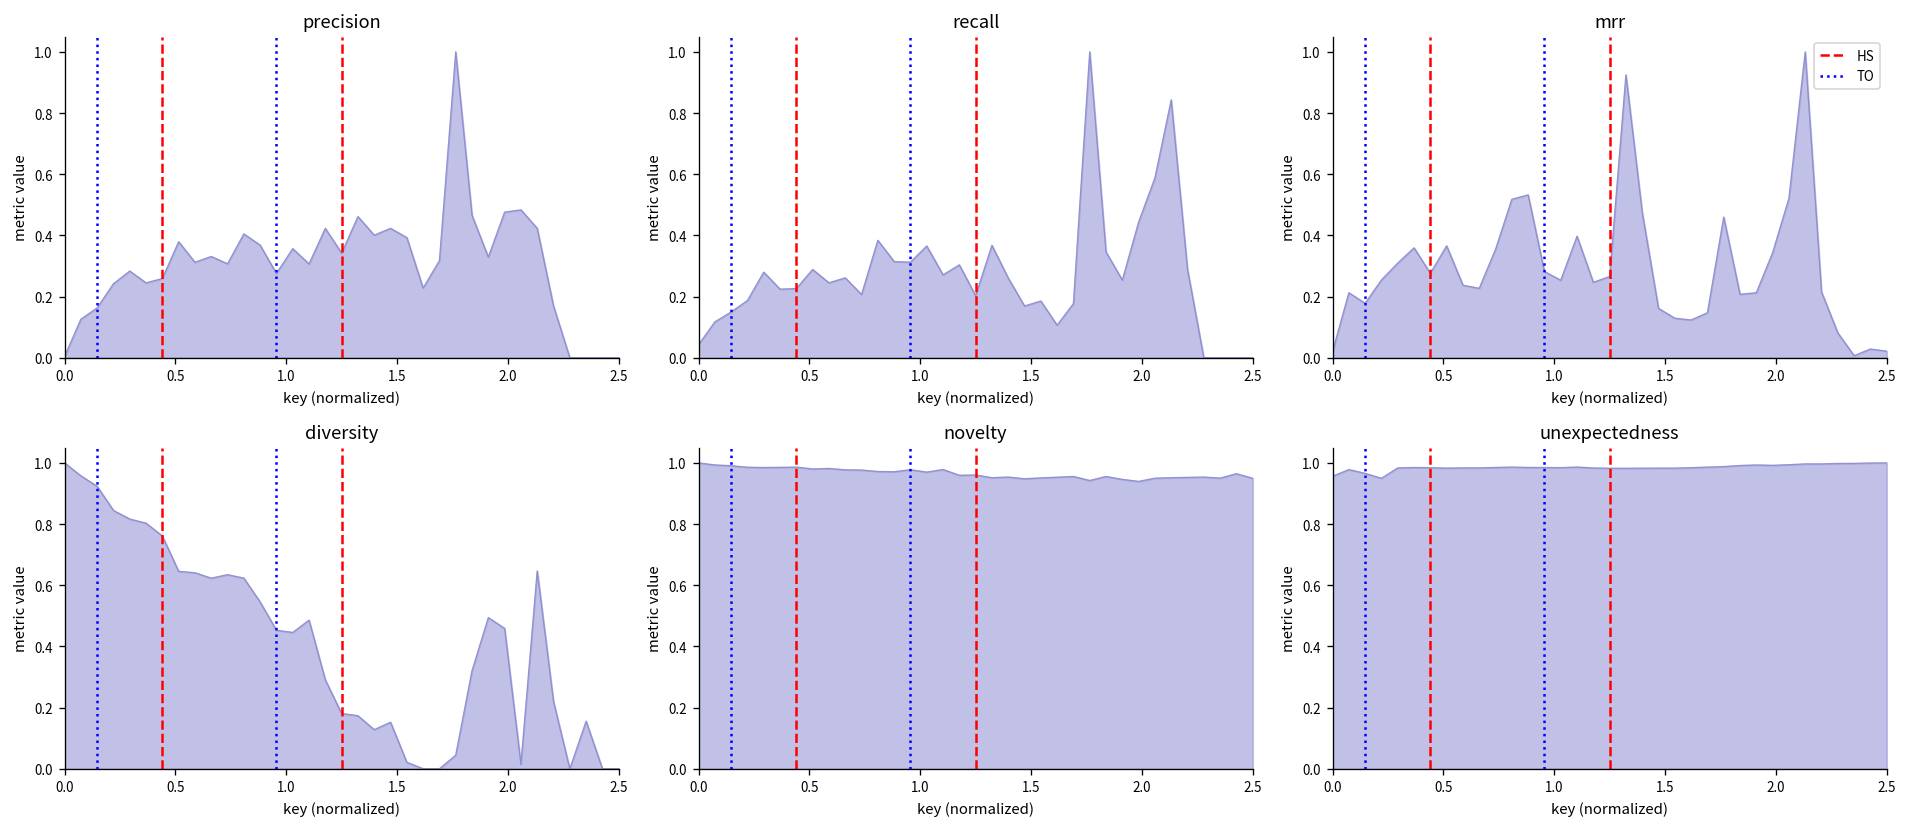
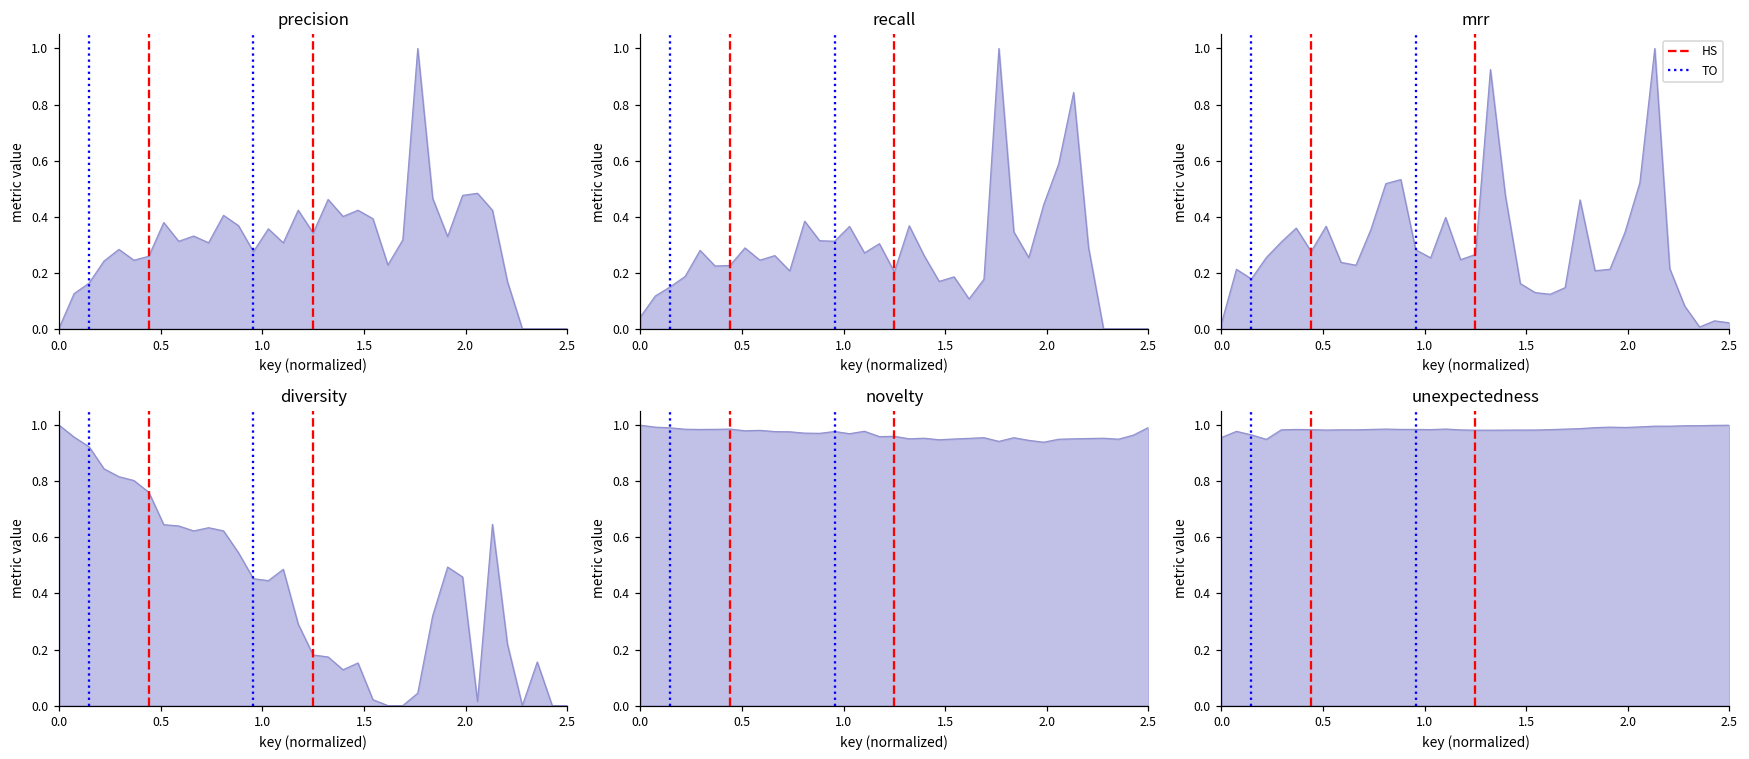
  {
    "precision": {
      "0.0": 0.00,
      "2.5": 0.00
    },
    "recall": {
      "0.0": 0.04,
      "2.5": 0.00
    },
    "mrr": {
      "0.0": 0.02,
      "2.5": 0.02
    },
    "diversity": {
      "0.0": 1.00,
      "2.5": 0.00
    },
    "novelty": {
      "0.0": 1.00,
-     "2.5": 0.95
+     "2.5": 0.99
    },
    "unexpectedness": {
      "0.0": 0.96,
      "2.5": 1.00
    }
  }
